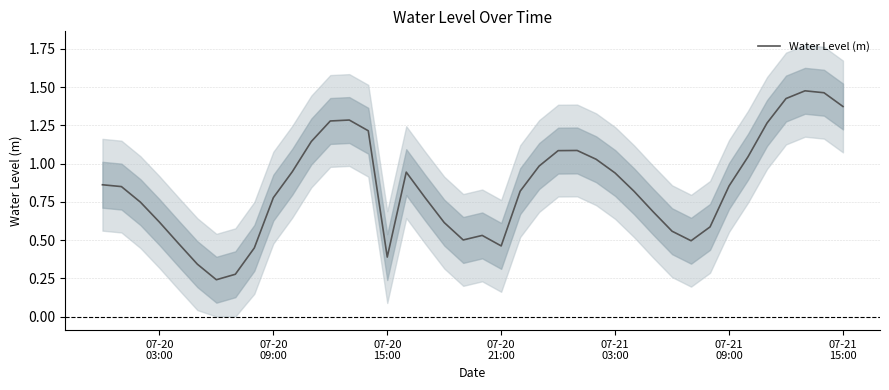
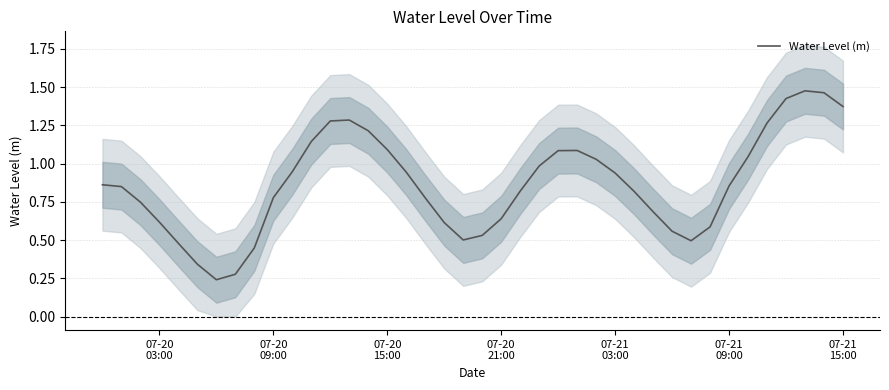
  {
    "Water Level (m)": {
      "07-20 03:00": 0.62,
      "07-20 09:00": 0.78,
-     "07-20 15:00": 0.39,
-     "07-20 21:00": 0.46,
+     "07-20 15:00": 1.09,
+     "07-20 21:00": 0.64,
      "07-21 03:00": 0.94,
      "07-21 09:00": 0.85,
      "07-21 15:00": 1.37
    }
  }
